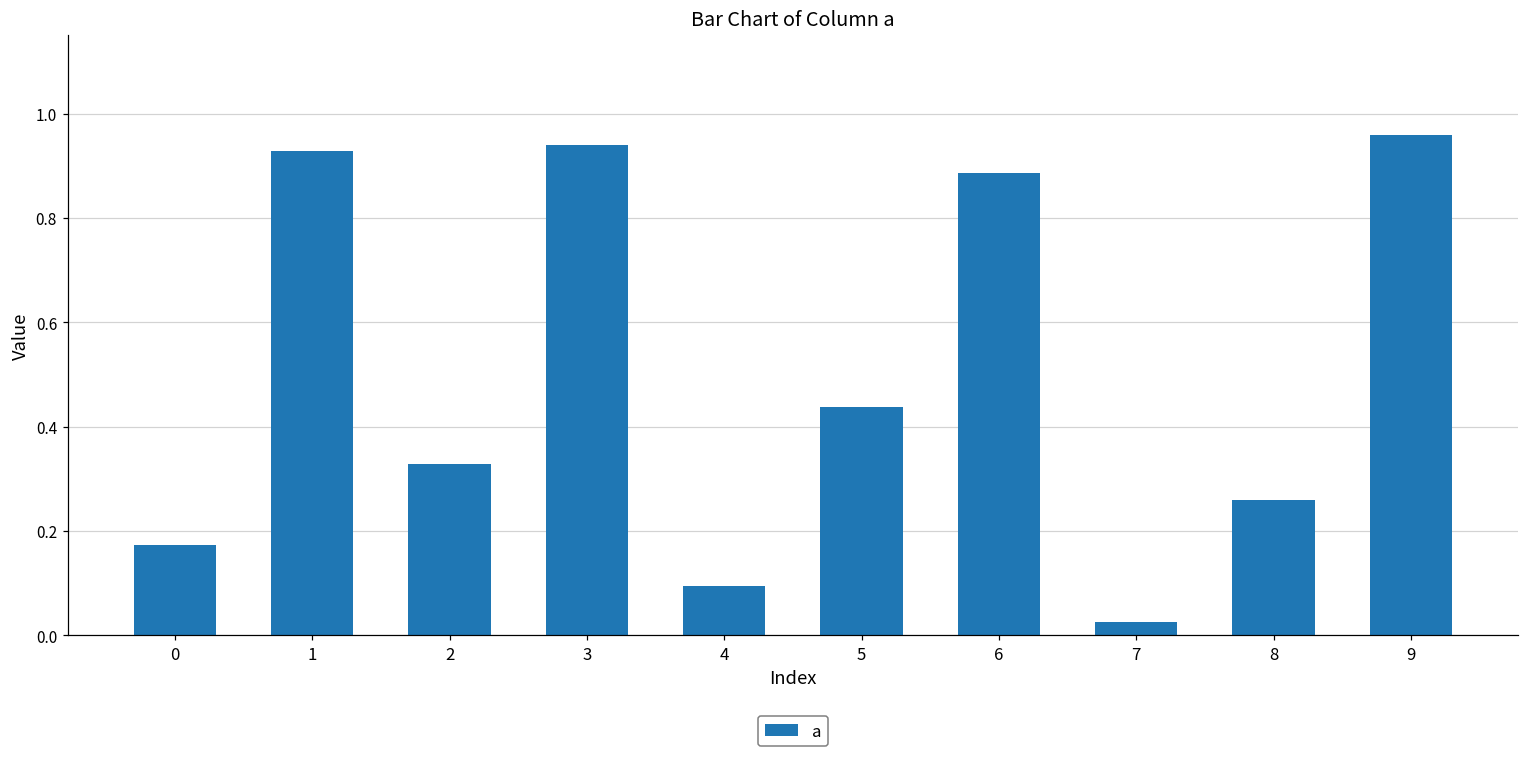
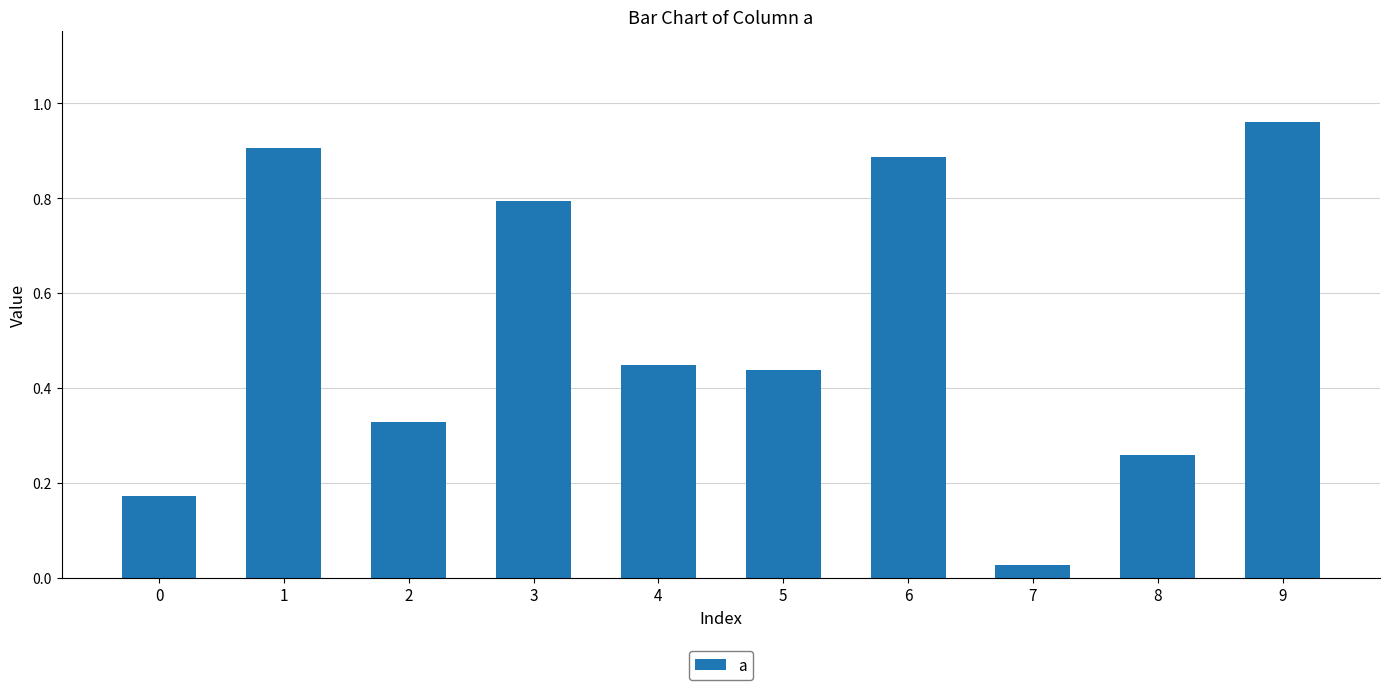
  {
    "0": 0.17,
-   "1": 0.93,
+   "1": 0.91,
    "2": 0.33,
-   "3": 0.94,
-   "4": 0.09,
+   "3": 0.79,
+   "4": 0.45,
    "5": 0.44,
    "6": 0.89,
    "7": 0.03,
    "8": 0.26,
    "9": 0.96
  }
